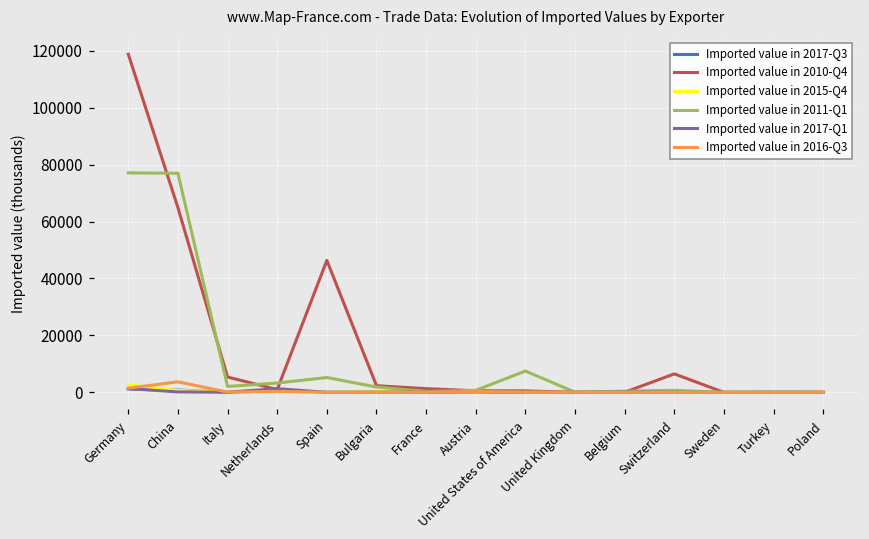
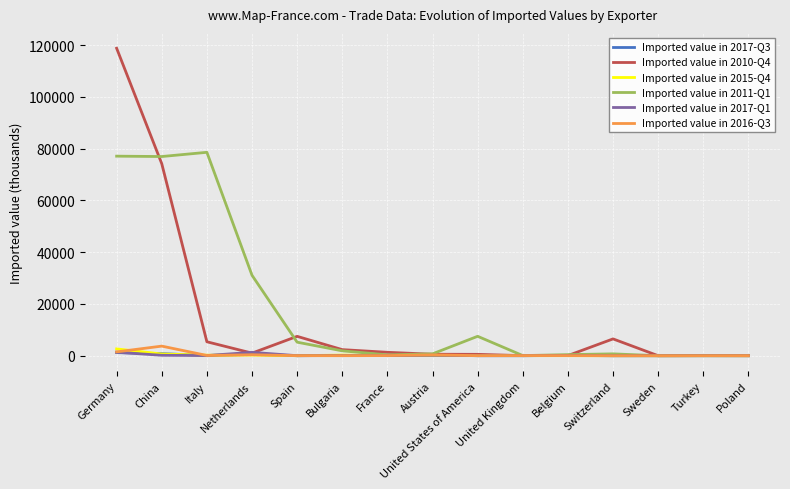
  {
    "Imported value in 2010-Q4": {
      "Germany": 119000,
-     "China": 65000,
+     "China": 74000,
      "Italy": 5000,
-     "Spain": 46000,
+     "Spain": 7000,
      "France": 1000,
      "Switzerland": 6000
    },
    "Imported value in 2015-Q4": {
      "Germany": 3000
    },
    "Imported value in 2011-Q1": {
      "Germany": 77000,
      "China": 77000,
-     "Italy": 2000,
-     "Netherlands": 3000,
+     "Italy": 79000,
+     "Netherlands": 31000,
      "Spain": 5000,
      "United States of America": 7000
    },
    "Imported value in 2016-Q3": {
      "China": 4000
    }
  }
